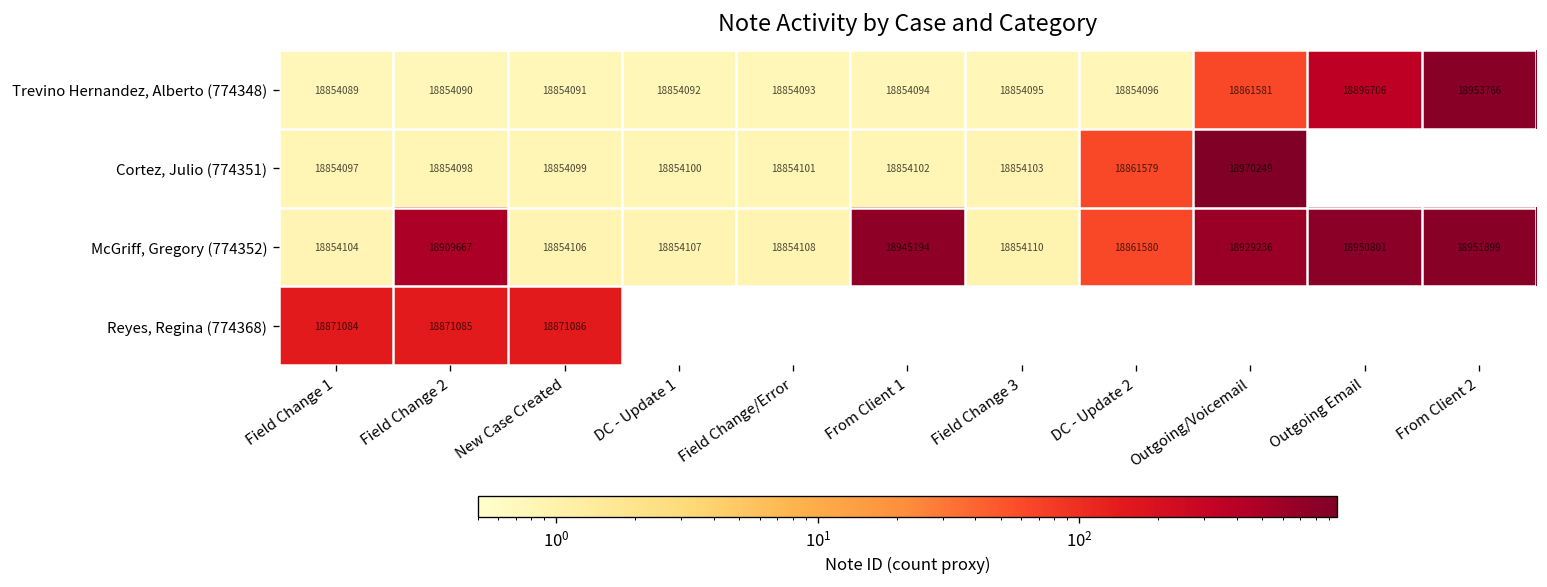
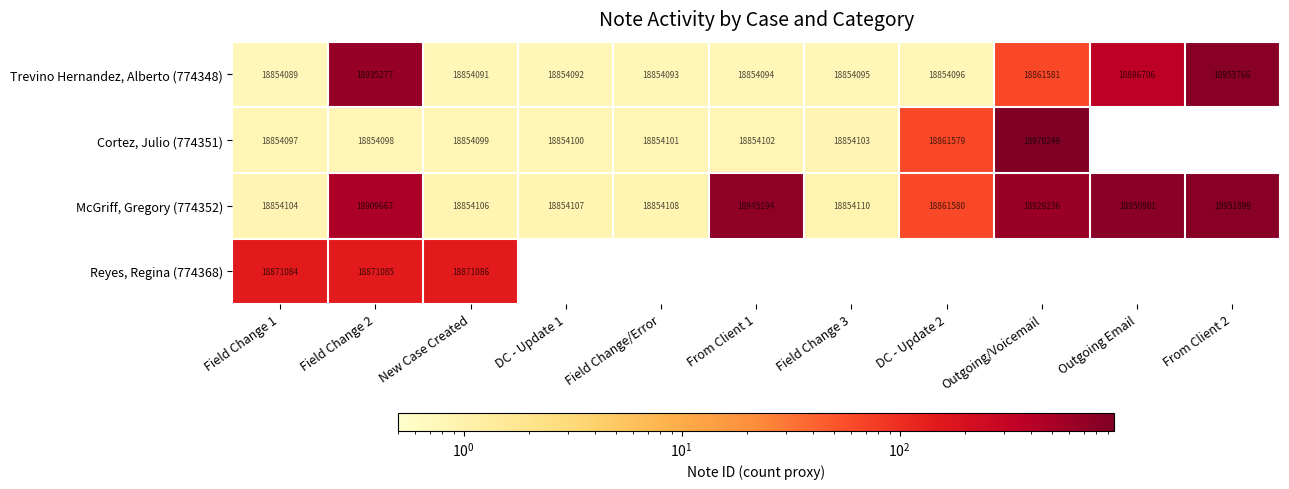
  {
    "Trevino Hernandez, Alberto (774348)": {
      "Field Change 1": 18854089,
-     "Field Change 2": 18854090,
+     "Field Change 2": 18935277,
      "New Case Created": 18854091,
      "DC - Update 1": 18854092,
      "Field Change/Error": 18854093,
      "From Client 1": 18854094,
      "Field Change 3": 18854095,
      "DC - Update 2": 18854096,
      "Outgoing/Voicemail": 18861581,
      "Outgoing Email": 18896706,
      "From Client 2": 18953766
    },
    "Cortez, Julio (774351)": {
      "Field Change 1": 18854097,
      "Field Change 2": 18854098,
      "New Case Created": 18854099,
      "DC - Update 1": 18854100,
      "Field Change/Error": 18854101,
      "From Client 1": 18854102,
      "Field Change 3": 18854103,
      "DC - Update 2": 18861579,
      "Outgoing/Voicemail": 18970249
    },
    "McGriff, Gregory (774352)": {
      "Field Change 1": 18854104,
      "Field Change 2": 18909667,
      "New Case Created": 18854106,
      "DC - Update 1": 18854107,
      "Field Change/Error": 18854108,
      "From Client 1": 18945194,
      "Field Change 3": 18854110,
      "DC - Update 2": 18861580,
      "Outgoing/Voicemail": 18929236,
      "Outgoing Email": 18950801,
      "From Client 2": 18951899
    },
    "Reyes, Regina (774368)": {
      "Field Change 1": 18871084,
      "Field Change 2": 18871085,
      "New Case Created": 18871086
    }
  }
